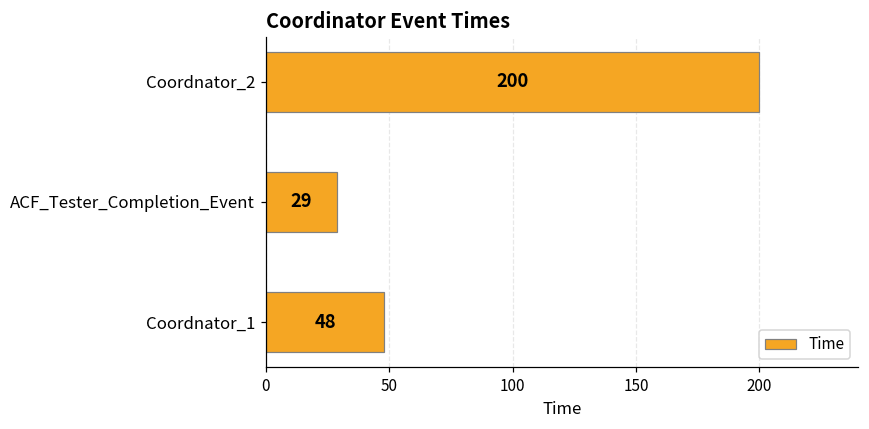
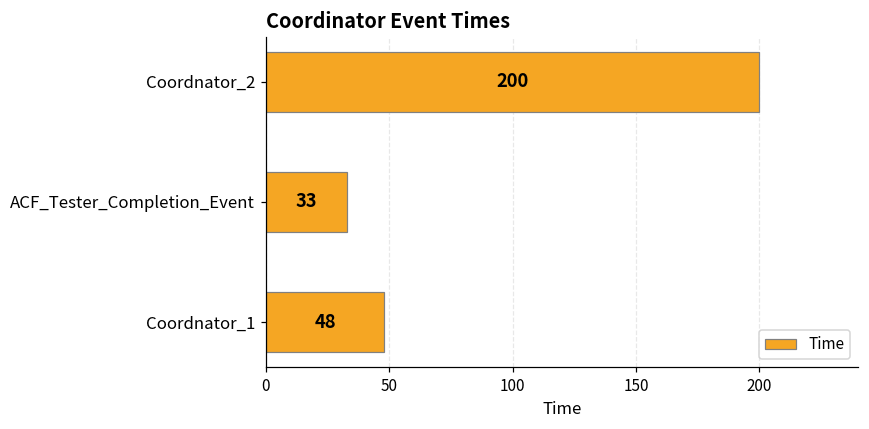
  {
    "Coordnator_2": 200,
-   "ACF_Tester_Completion_Event": 29,
+   "ACF_Tester_Completion_Event": 33,
    "Coordnator_1": 48
  }
